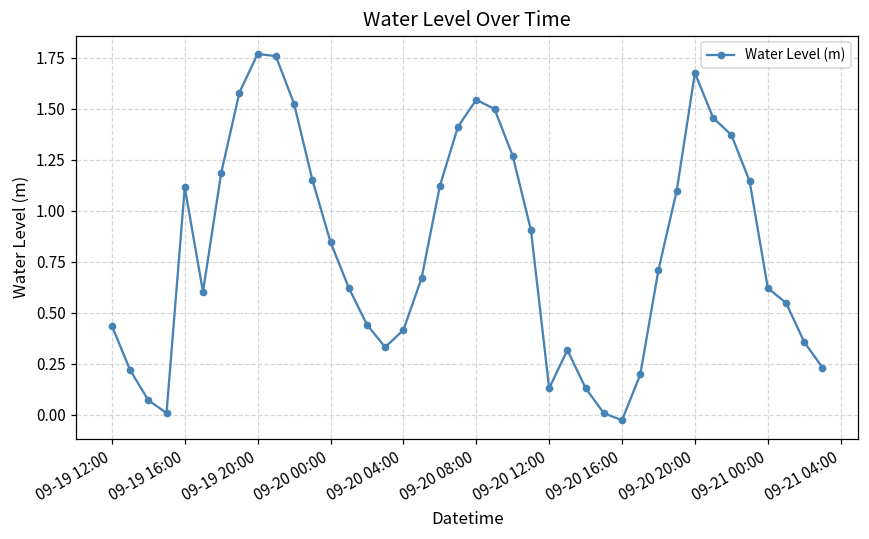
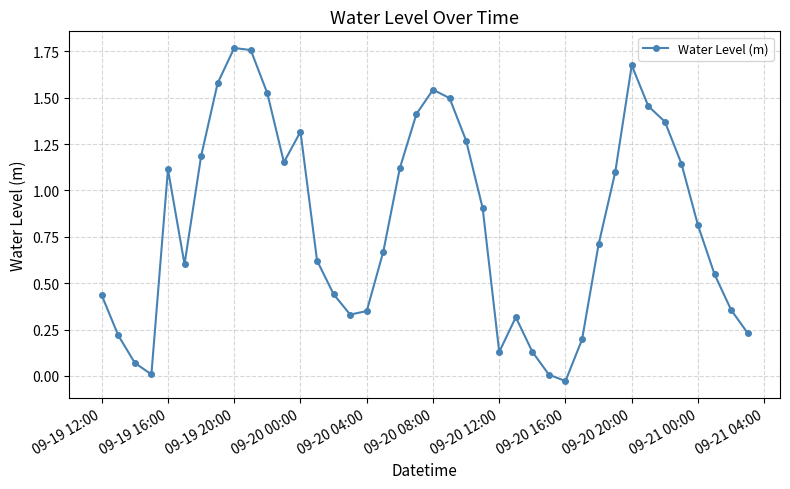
  {
    "09-19 12:00": 0.44,
    "09-19 16:00": 1.11,
    "09-19 20:00": 1.77,
-   "09-20 00:00": 0.85,
-   "09-20 04:00": 0.41,
+   "09-20 00:00": 1.32,
+   "09-20 04:00": 0.35,
    "09-20 08:00": 1.54,
    "09-20 12:00": 0.13,
    "09-20 16:00": -0.03,
    "09-20 20:00": 1.67,
-   "09-21 00:00": 0.62
+   "09-21 00:00": 0.81
  }
